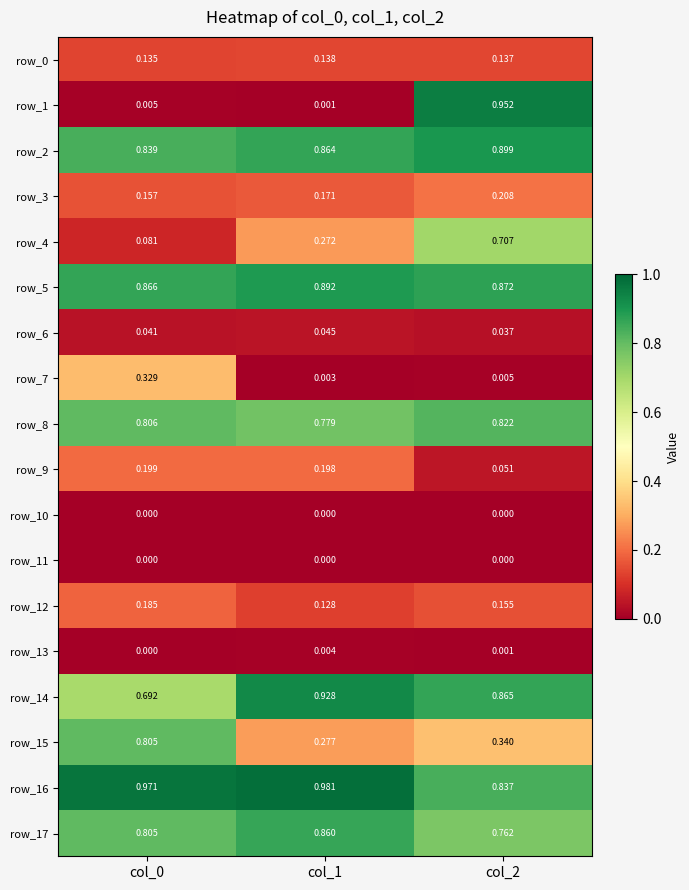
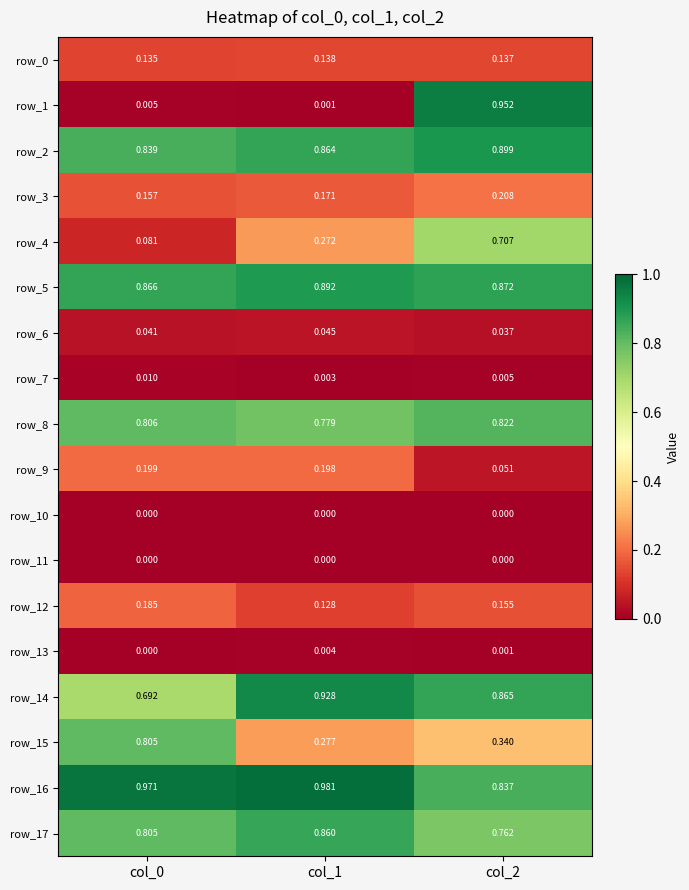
  {
    "row_0": {
      "col_0": 0.135,
      "col_1": 0.138,
      "col_2": 0.137
    },
    "row_1": {
      "col_0": 0.005,
      "col_1": 0.001,
      "col_2": 0.952
    },
    "row_2": {
      "col_0": 0.839,
      "col_1": 0.864,
      "col_2": 0.899
    },
    "row_3": {
      "col_0": 0.157,
      "col_1": 0.171,
      "col_2": 0.208
    },
    "row_4": {
      "col_0": 0.081,
      "col_1": 0.272,
      "col_2": 0.707
    },
    "row_5": {
      "col_0": 0.866,
      "col_1": 0.892,
      "col_2": 0.872
    },
    "row_6": {
      "col_0": 0.041,
      "col_1": 0.045,
      "col_2": 0.037
    },
    "row_7": {
-     "col_0": 0.329,
+     "col_0": 0.010,
      "col_1": 0.003,
      "col_2": 0.005
    },
    "row_8": {
      "col_0": 0.806,
      "col_1": 0.779,
      "col_2": 0.822
    },
    "row_9": {
      "col_0": 0.199,
      "col_1": 0.198,
      "col_2": 0.051
    },
    "row_10": {
      "col_0": 0.000,
      "col_1": 0.000,
      "col_2": 0.000
    },
    "row_11": {
      "col_0": 0.000,
      "col_1": 0.000,
      "col_2": 0.000
    },
    "row_12": {
      "col_0": 0.185,
      "col_1": 0.128,
      "col_2": 0.155
    },
    "row_13": {
      "col_0": 0.000,
      "col_1": 0.004,
      "col_2": 0.001
    },
    "row_14": {
      "col_0": 0.692,
      "col_1": 0.928,
      "col_2": 0.865
    },
    "row_15": {
      "col_0": 0.805,
      "col_1": 0.277,
      "col_2": 0.340
    },
    "row_16": {
      "col_0": 0.971,
      "col_1": 0.981,
      "col_2": 0.837
    },
    "row_17": {
      "col_0": 0.805,
      "col_1": 0.860,
      "col_2": 0.762
    }
  }
